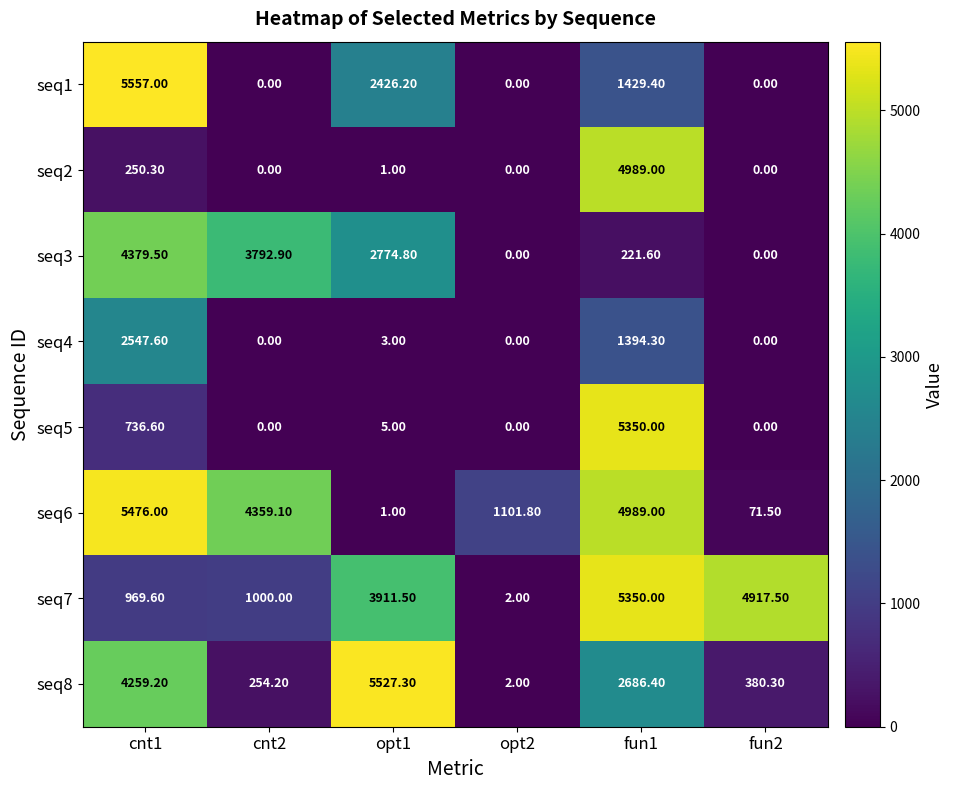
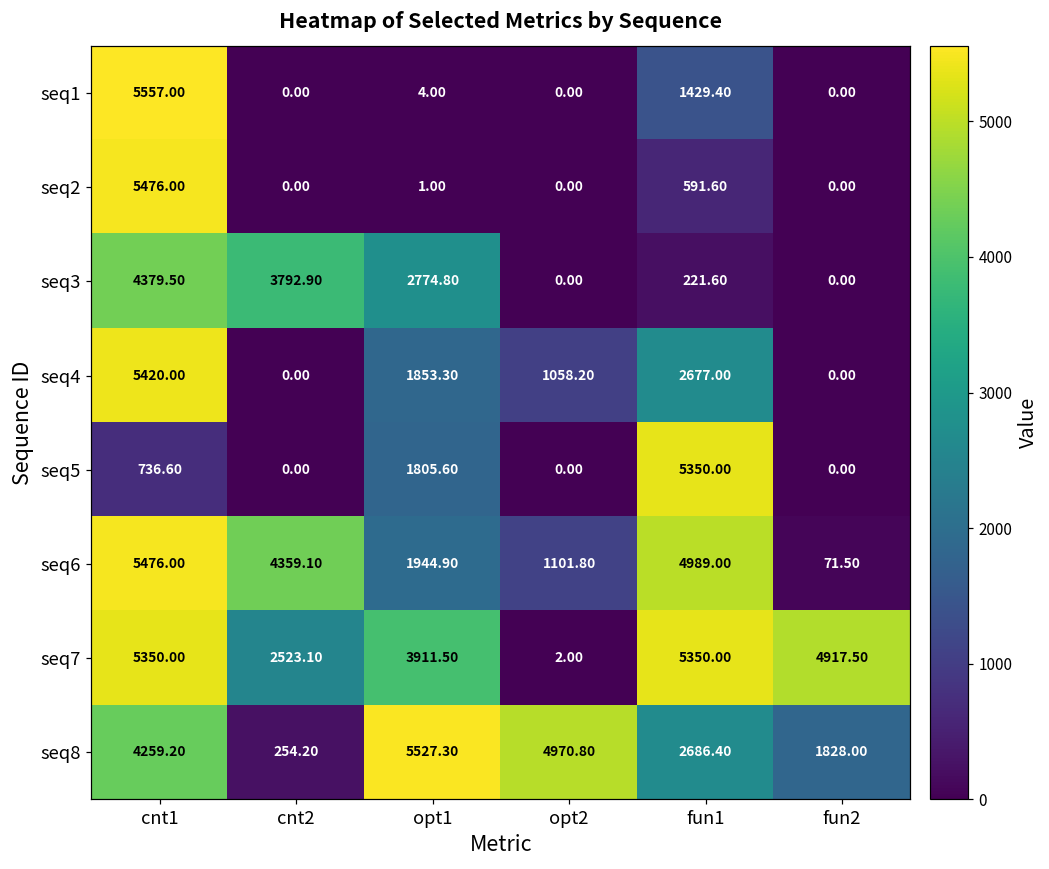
  {
    "seq1": {
      "cnt1": 5557.00,
      "cnt2": 0.00,
-     "opt1": 2426.20,
+     "opt1": 4.00,
      "opt2": 0.00,
      "fun1": 1429.40,
      "fun2": 0.00
    },
    "seq2": {
-     "cnt1": 250.30,
+     "cnt1": 5476.00,
      "cnt2": 0.00,
      "opt1": 1.00,
      "opt2": 0.00,
-     "fun1": 4989.00,
+     "fun1": 591.60,
      "fun2": 0.00
    },
    "seq3": {
      "cnt1": 4379.50,
      "cnt2": 3792.90,
      "opt1": 2774.80,
      "opt2": 0.00,
      "fun1": 221.60,
      "fun2": 0.00
    },
    "seq4": {
-     "cnt1": 2547.60,
+     "cnt1": 5420.00,
      "cnt2": 0.00,
-     "opt1": 3.00,
-     "opt2": 0.00,
-     "fun1": 1394.30,
+     "opt1": 1853.30,
+     "opt2": 1058.20,
+     "fun1": 2677.00,
      "fun2": 0.00
    },
    "seq5": {
      "cnt1": 736.60,
      "cnt2": 0.00,
-     "opt1": 5.00,
+     "opt1": 1805.60,
      "opt2": 0.00,
      "fun1": 5350.00,
      "fun2": 0.00
    },
    "seq6": {
      "cnt1": 5476.00,
      "cnt2": 4359.10,
-     "opt1": 1.00,
+     "opt1": 1944.90,
      "opt2": 1101.80,
      "fun1": 4989.00,
      "fun2": 71.50
    },
    "seq7": {
-     "cnt1": 969.60,
-     "cnt2": 1000.00,
+     "cnt1": 5350.00,
+     "cnt2": 2523.10,
      "opt1": 3911.50,
      "opt2": 2.00,
      "fun1": 5350.00,
      "fun2": 4917.50
    },
    "seq8": {
      "cnt1": 4259.20,
      "cnt2": 254.20,
      "opt1": 5527.30,
-     "opt2": 2.00,
+     "opt2": 4970.80,
      "fun1": 2686.40,
-     "fun2": 380.30
+     "fun2": 1828.00
    }
  }
